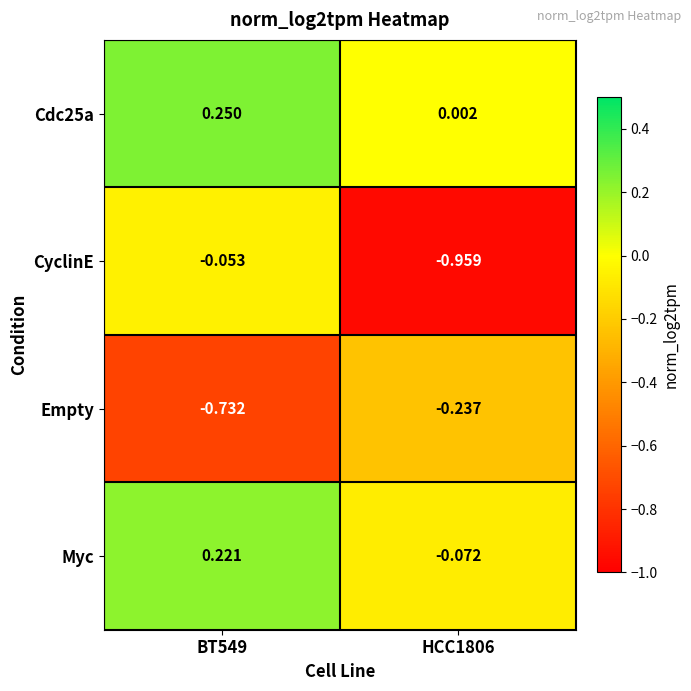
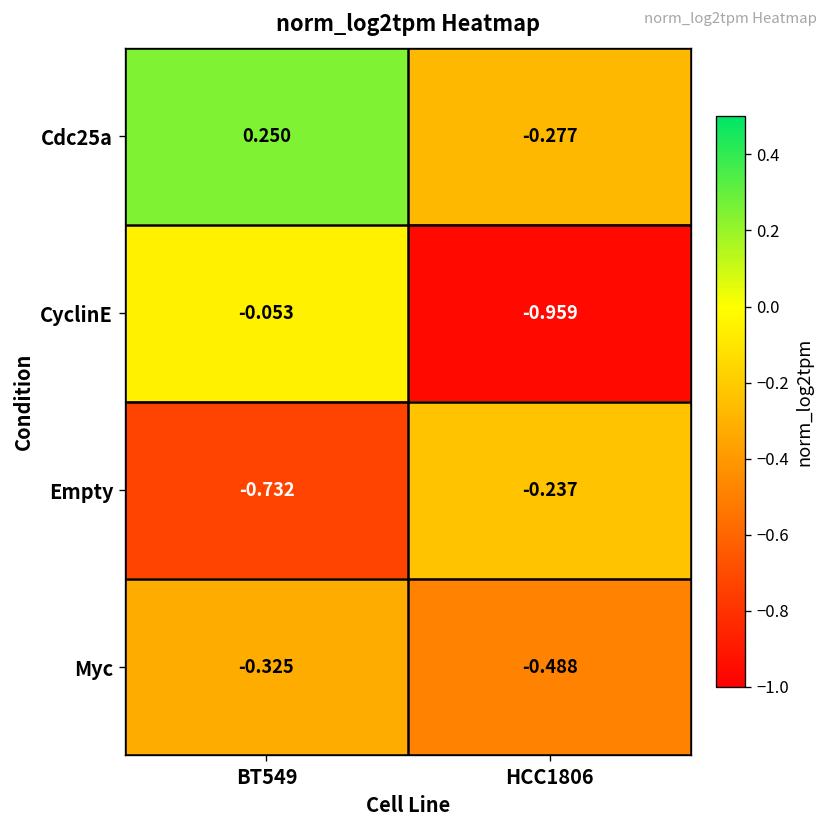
  {
    "Cdc25a": {
      "BT549": 0.250,
-     "HCC1806": 0.002
+     "HCC1806": -0.277
    },
    "CyclinE": {
      "BT549": -0.053,
      "HCC1806": -0.959
    },
    "Empty": {
      "BT549": -0.732,
      "HCC1806": -0.237
    },
    "Myc": {
-     "BT549": 0.221,
-     "HCC1806": -0.072
+     "BT549": -0.325,
+     "HCC1806": -0.488
    }
  }
